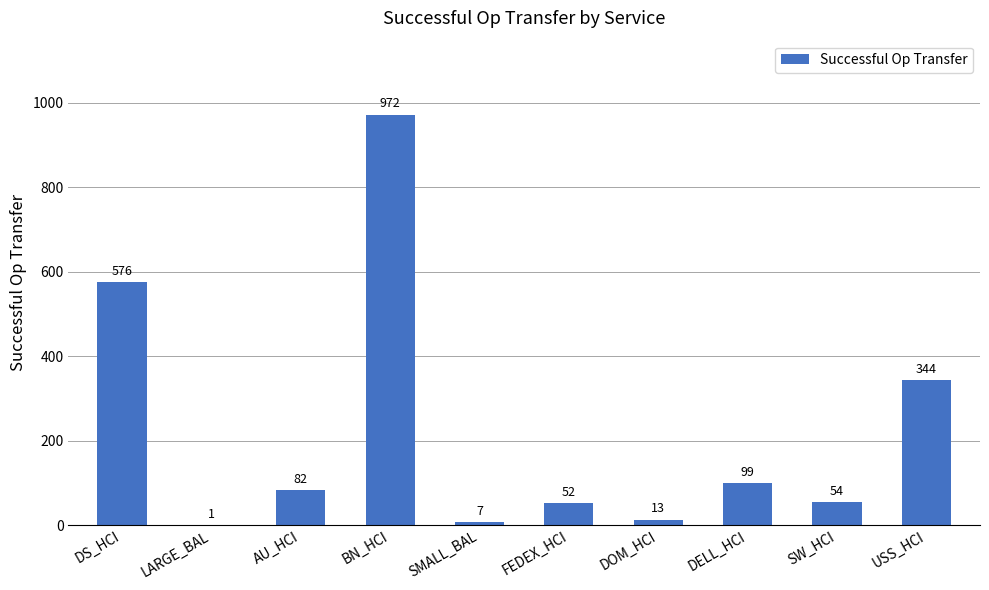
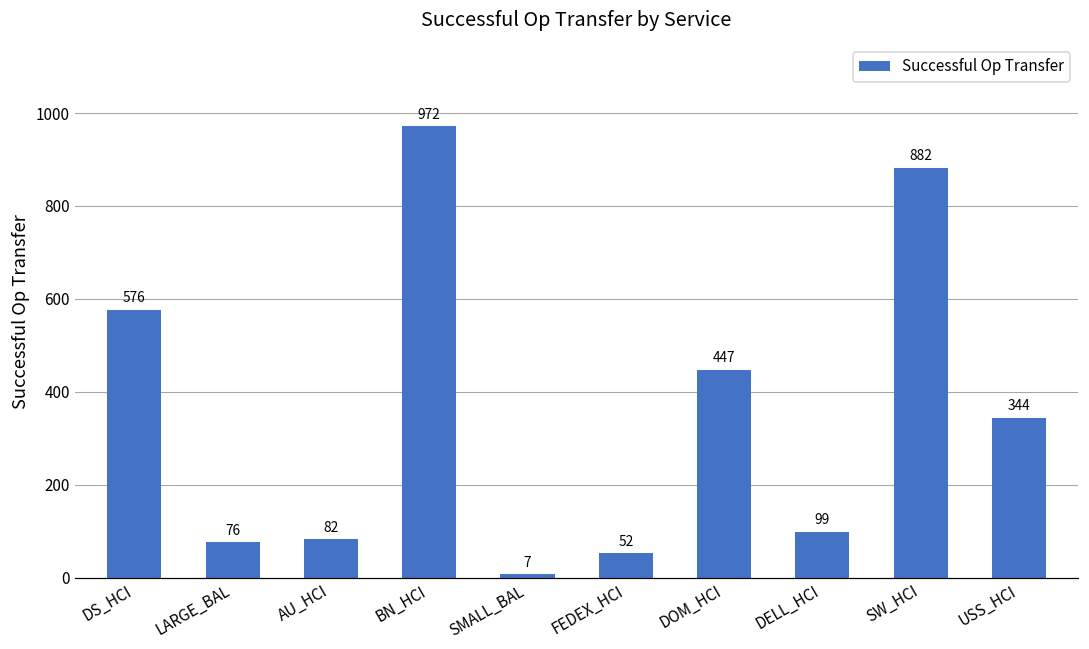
  {
    "DS_HCI": 576,
-   "LARGE_BAL": 1,
+   "LARGE_BAL": 76,
    "AU_HCI": 82,
    "BN_HCI": 972,
    "SMALL_BAL": 7,
    "FEDEX_HCI": 52,
-   "DOM_HCI": 13,
+   "DOM_HCI": 447,
    "DELL_HCI": 99,
-   "SW_HCI": 54,
+   "SW_HCI": 882,
    "USS_HCI": 344
  }
